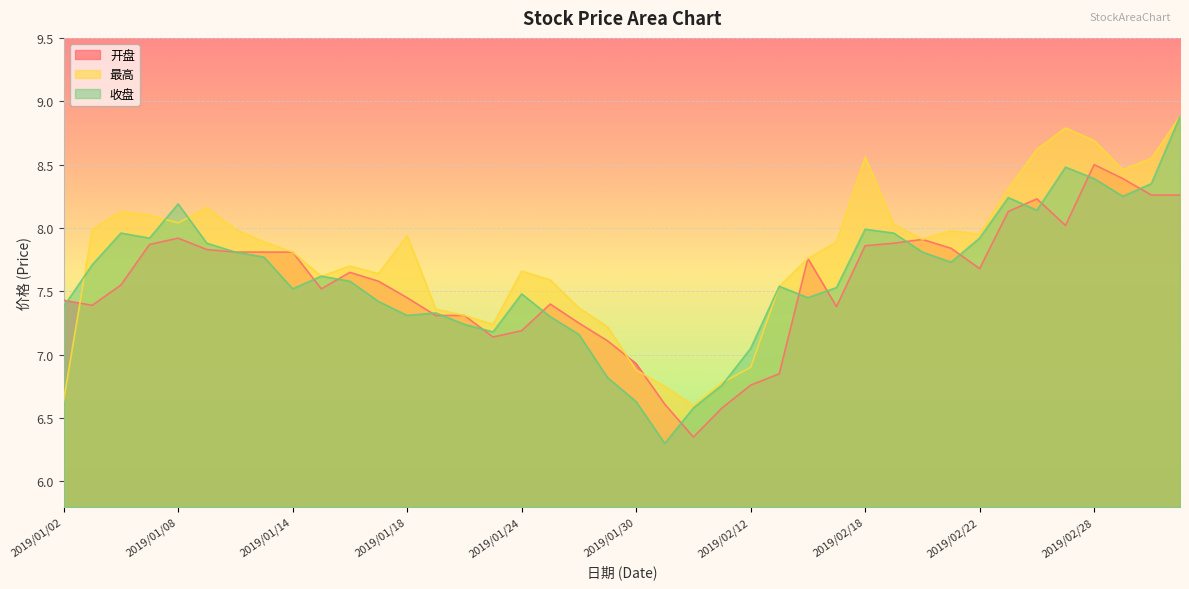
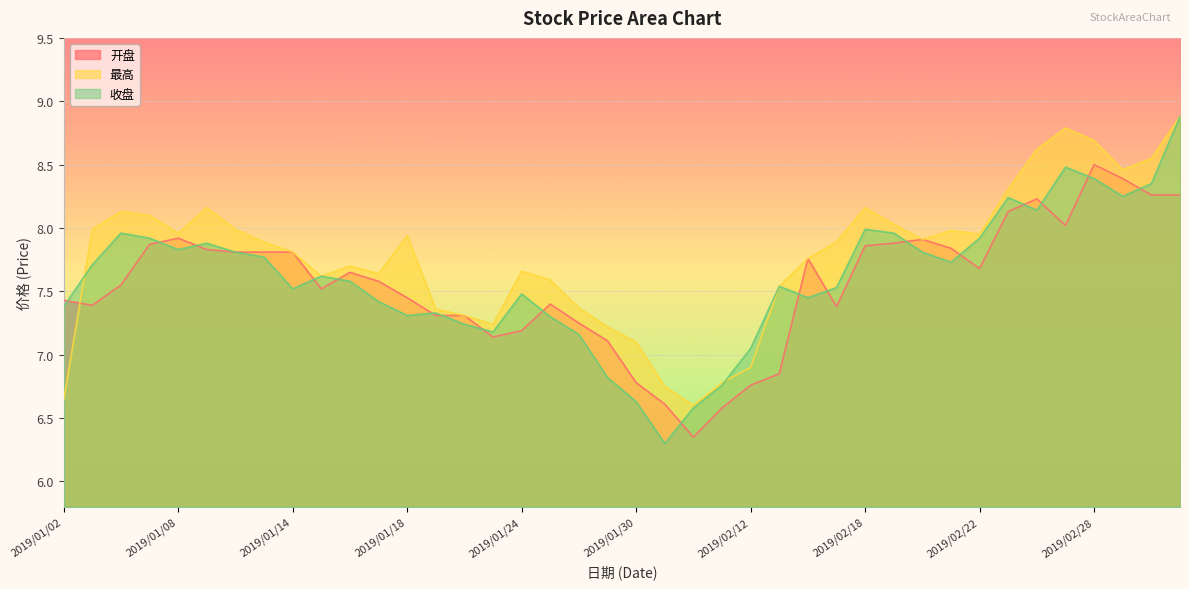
  {
    "开盘": {
      "2019/01/02": 7.43,
      "2019/01/08": 7.92,
      "2019/01/18": 7.45,
      "2019/01/24": 7.19,
-     "2019/01/30": 6.93,
+     "2019/01/30": 6.78,
      "2019/02/12": 6.76,
      "2019/02/18": 7.86,
      "2019/02/22": 7.68,
      "2019/02/28": 8.50
    },
    "最高": {
      "2019/01/02": 6.64,
-     "2019/01/08": 8.04,
+     "2019/01/08": 7.96,
      "2019/01/18": 7.94,
      "2019/01/24": 7.66,
-     "2019/01/30": 6.88,
+     "2019/01/30": 7.10,
      "2019/02/12": 6.90,
-     "2019/02/18": 8.56,
+     "2019/02/18": 8.16,
      "2019/02/22": 7.95,
      "2019/02/28": 8.69
    },
    "收盘": {
      "2019/01/02": 7.38,
-     "2019/01/08": 8.19,
+     "2019/01/08": 7.83,
      "2019/01/14": 7.52,
      "2019/01/18": 7.31,
      "2019/01/24": 7.48,
      "2019/01/30": 6.63,
      "2019/02/12": 7.05,
      "2019/02/18": 7.99,
      "2019/02/22": 7.92,
      "2019/02/28": 8.39
    }
  }
